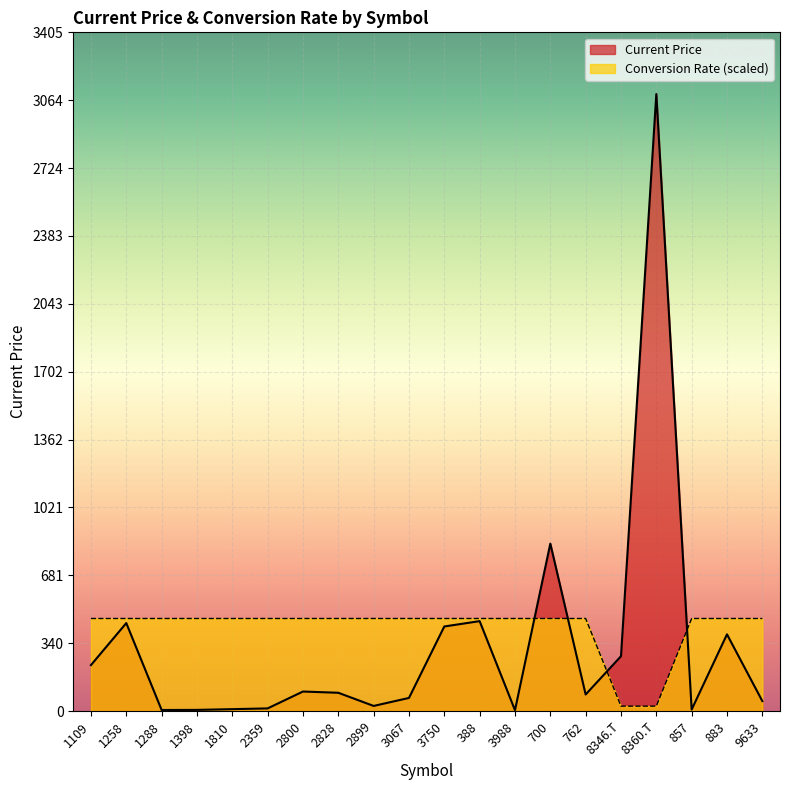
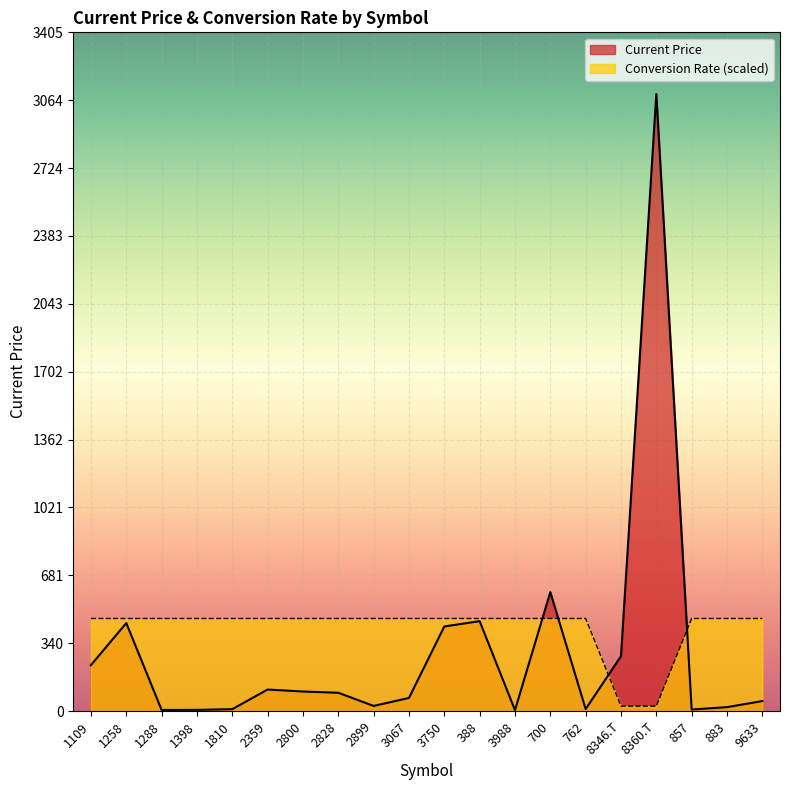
  {
    "Current Price": {
      "1109": 230,
      "1258": 440,
      "1288": 10,
      "1398": 10,
      "1810": 10,
-     "2359": 10,
+     "2359": 110,
      "2800": 100,
      "2828": 90,
      "2899": 30,
      "3067": 70,
      "3750": 420,
      "388": 450,
      "3988": 0,
-     "700": 840,
-     "762": 80,
+     "700": 600,
+     "762": 10,
      "8346.T": 280,
      "8360.T": 3100,
      "857": 10,
-     "883": 380,
+     "883": 20,
      "9633": 50
    },
    "Conversion Rate (scaled)": {
      "1109": 460,
      "1258": 460,
      "1288": 460,
      "1398": 460,
      "1810": 460,
      "2359": 460,
      "2800": 460,
      "2828": 460,
      "2899": 460,
      "3067": 460,
      "3750": 460,
      "388": 460,
      "3988": 460,
      "700": 460,
      "762": 460,
      "8346.T": 20,
      "8360.T": 20,
      "857": 460,
      "883": 460,
      "9633": 460
    }
  }
